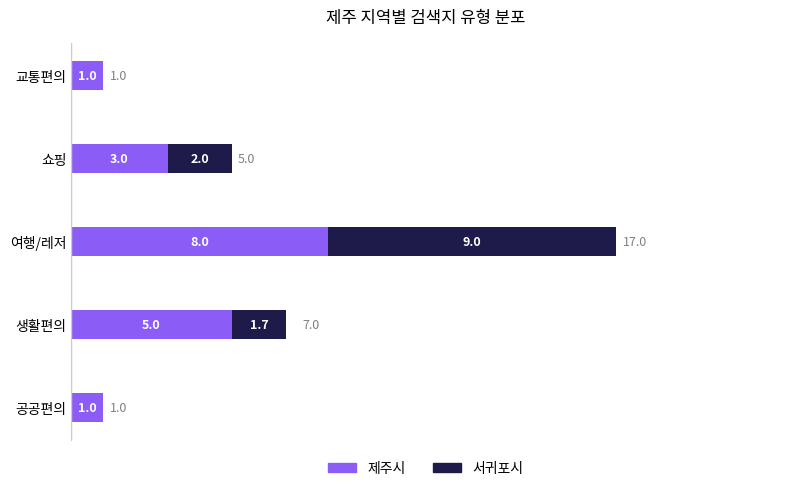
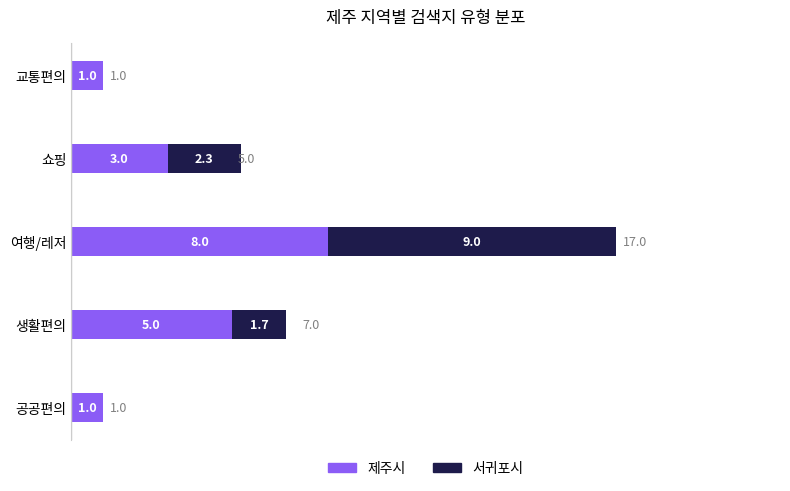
  {
    "제주시": {
      "교통편의": 1.0,
      "쇼핑": 3.0,
      "여행/레저": 8.0,
      "생활편의": 5.0,
      "공공편의": 1.0
    },
    "서귀포시": {
-     "쇼핑": 2.0,
+     "쇼핑": 2.3,
      "여행/레저": 9.0,
      "생활편의": 1.7
    }
  }
